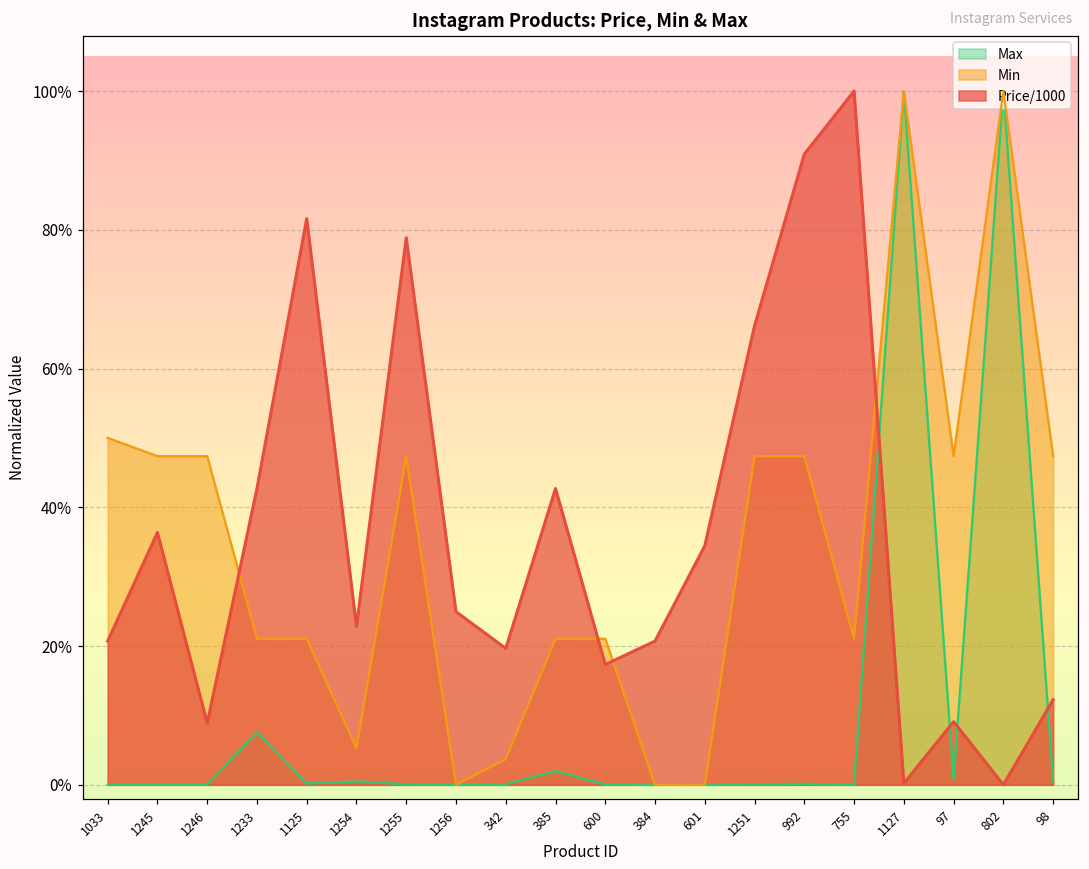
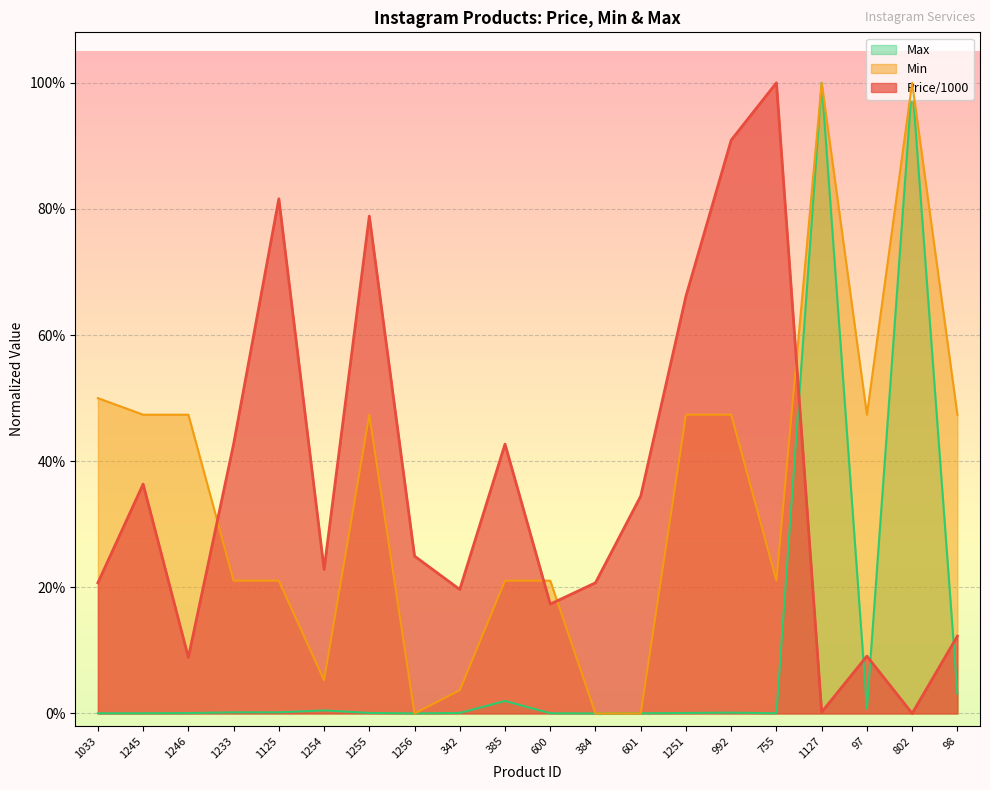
  {
    "Max": {
      "1033": "0%",
      "1245": "0%",
      "1246": "0%",
-     "1233": "8%",
+     "1233": "0%",
      "1125": "0%",
      "1254": "0%",
      "1255": "0%",
      "342": "0%",
      "385": "2%",
      "600": "0%",
      "1251": "0%",
      "992": "0%",
      "755": "0%",
      "97": "1%",
-     "98": "1%"
+     "98": "3%"
    },
    "Min": {
      "1033": "50%",
      "1245": "47%",
      "1246": "47%",
      "1233": "21%",
      "1125": "21%",
      "1254": "5%",
      "1255": "47%",
      "342": "4%",
      "385": "21%",
      "600": "21%",
      "1251": "47%",
      "992": "47%",
      "755": "21%",
      "97": "47%",
      "98": "47%"
    },
    "Price/1000": {
      "1033": "21%",
      "1245": "36%",
      "1246": "9%",
      "1233": "43%",
      "1125": "82%",
      "1254": "23%",
      "1255": "79%",
      "1256": "25%",
      "342": "20%",
      "385": "43%",
      "600": "17%",
      "384": "21%",
      "601": "34%",
      "1251": "66%",
      "992": "91%",
      "755": "100%",
      "1127": "0%",
      "97": "9%",
      "802": "0%",
      "98": "12%"
    }
  }
